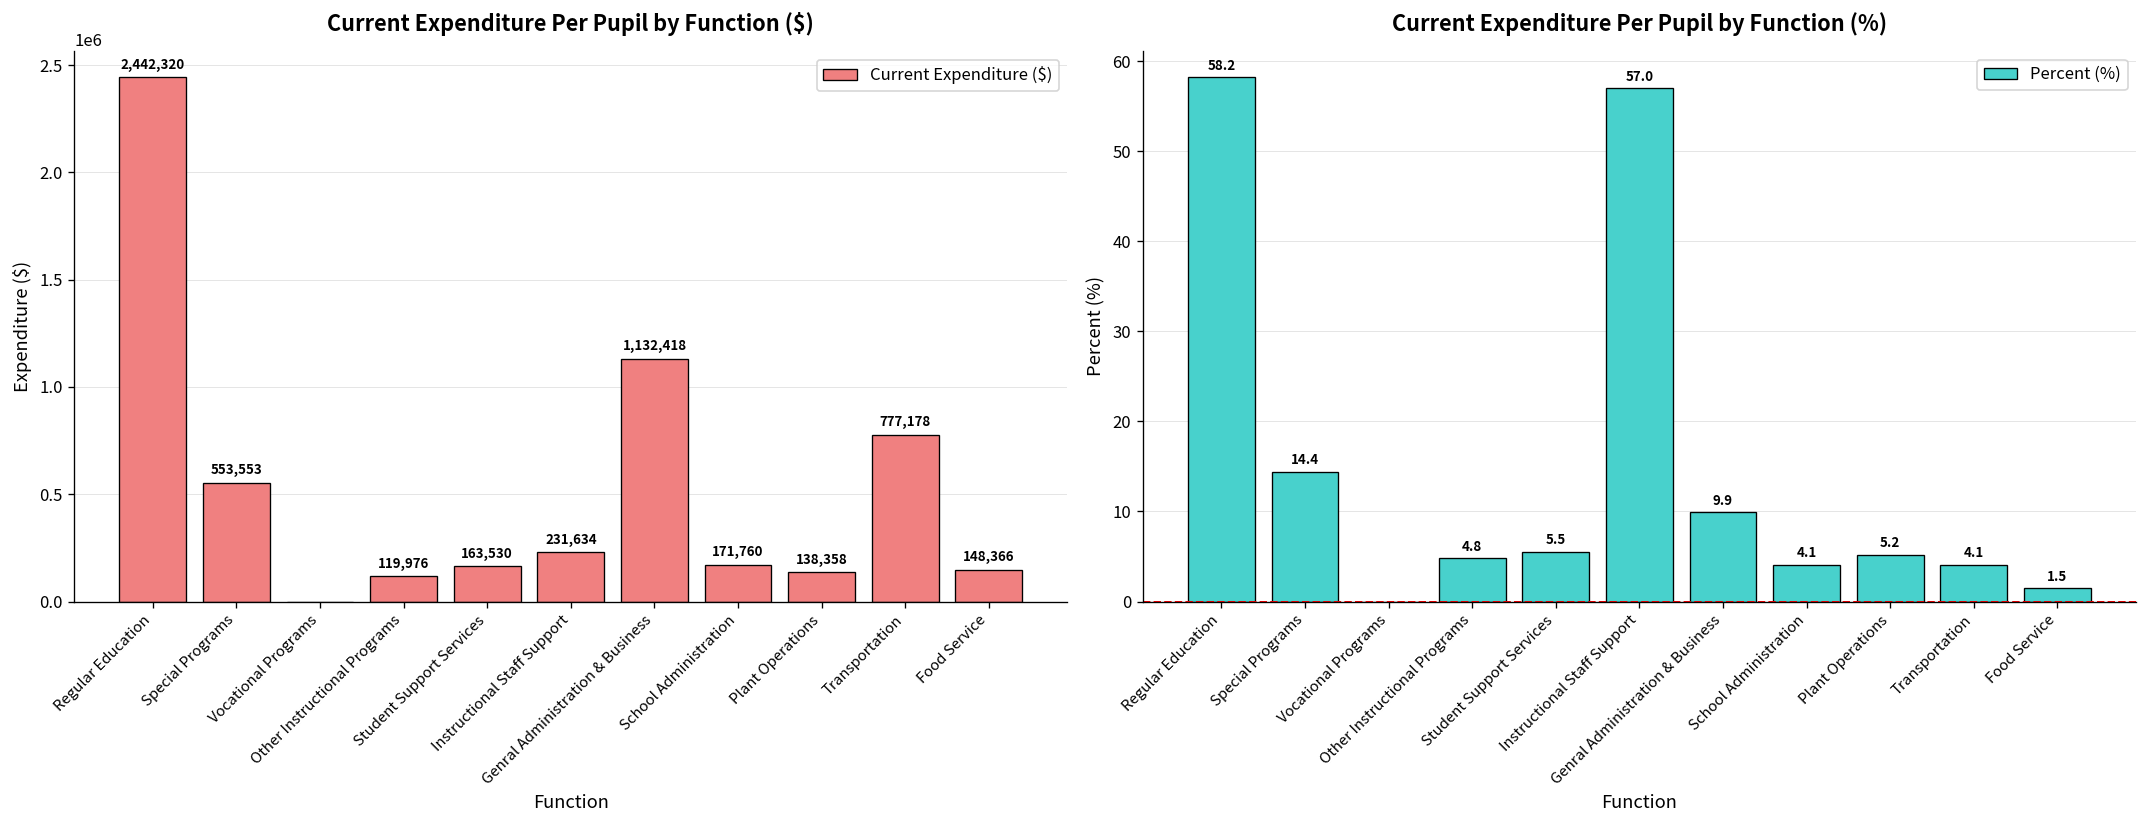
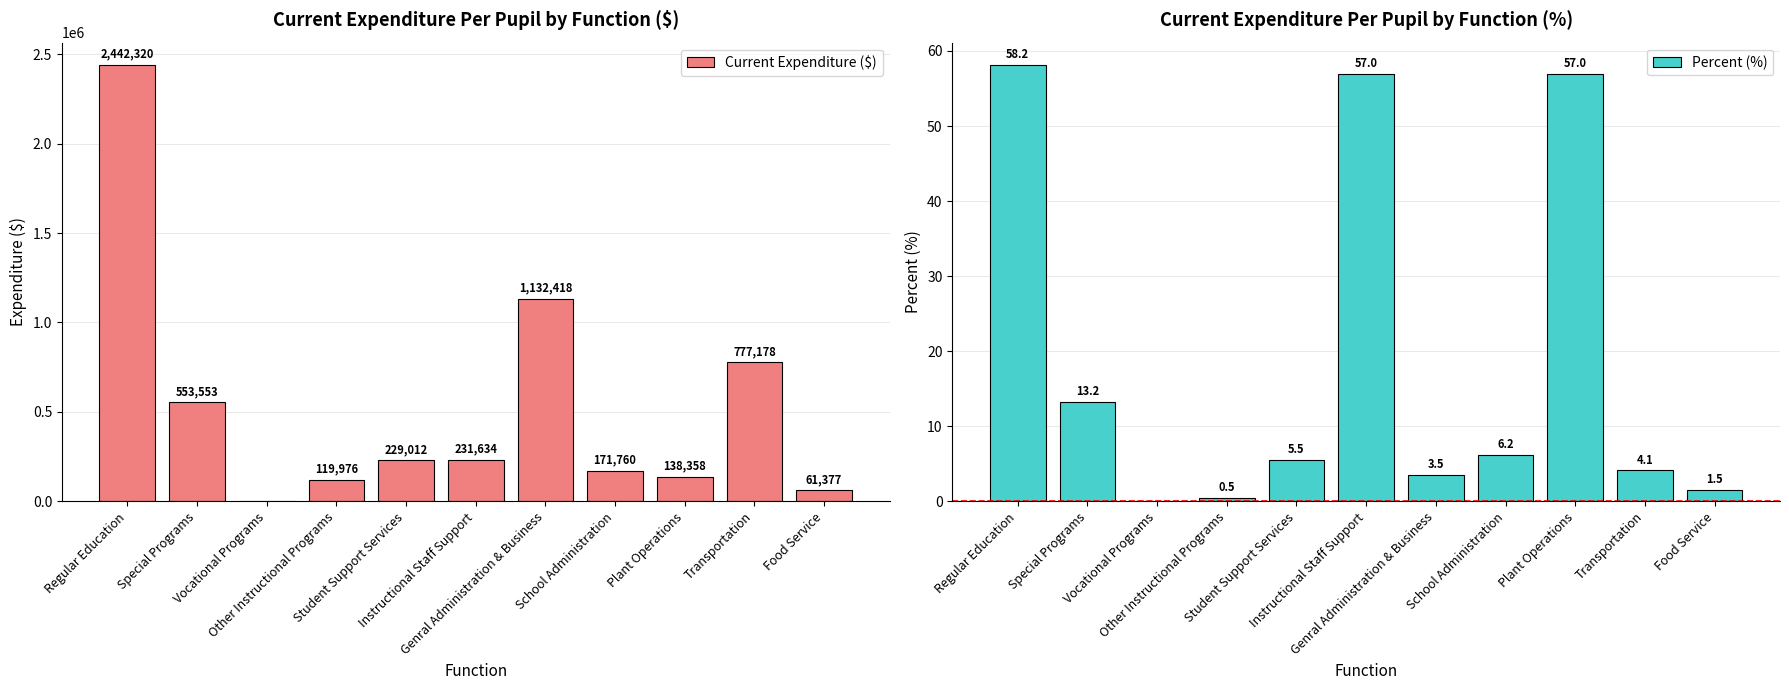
  {
    "Current Expenditure Per Pupil by Function ($)": {
      "Regular Education": "2,442,320",
      "Special Programs": "553,553",
      "Other Instructional Programs": "119,976",
-     "Student Support Services": "163,530",
+     "Student Support Services": "229,012",
      "Instructional Staff Support": "231,634",
      "Genral Administration & Business": "1,132,418",
      "School Administration": "171,760",
      "Plant Operations": "138,358",
      "Transportation": "777,178",
-     "Food Service": "148,366"
+     "Food Service": "61,377"
    },
    "Current Expenditure Per Pupil by Function (%)": {
      "Regular Education": "58.2",
-     "Special Programs": "14.4",
-     "Other Instructional Programs": "4.8",
+     "Special Programs": "13.2",
+     "Other Instructional Programs": "0.5",
      "Student Support Services": "5.5",
      "Instructional Staff Support": "57.0",
-     "Genral Administration & Business": "9.9",
-     "School Administration": "4.1",
-     "Plant Operations": "5.2",
+     "Genral Administration & Business": "3.5",
+     "School Administration": "6.2",
+     "Plant Operations": "57.0",
      "Transportation": "4.1",
      "Food Service": "1.5"
    }
  }
